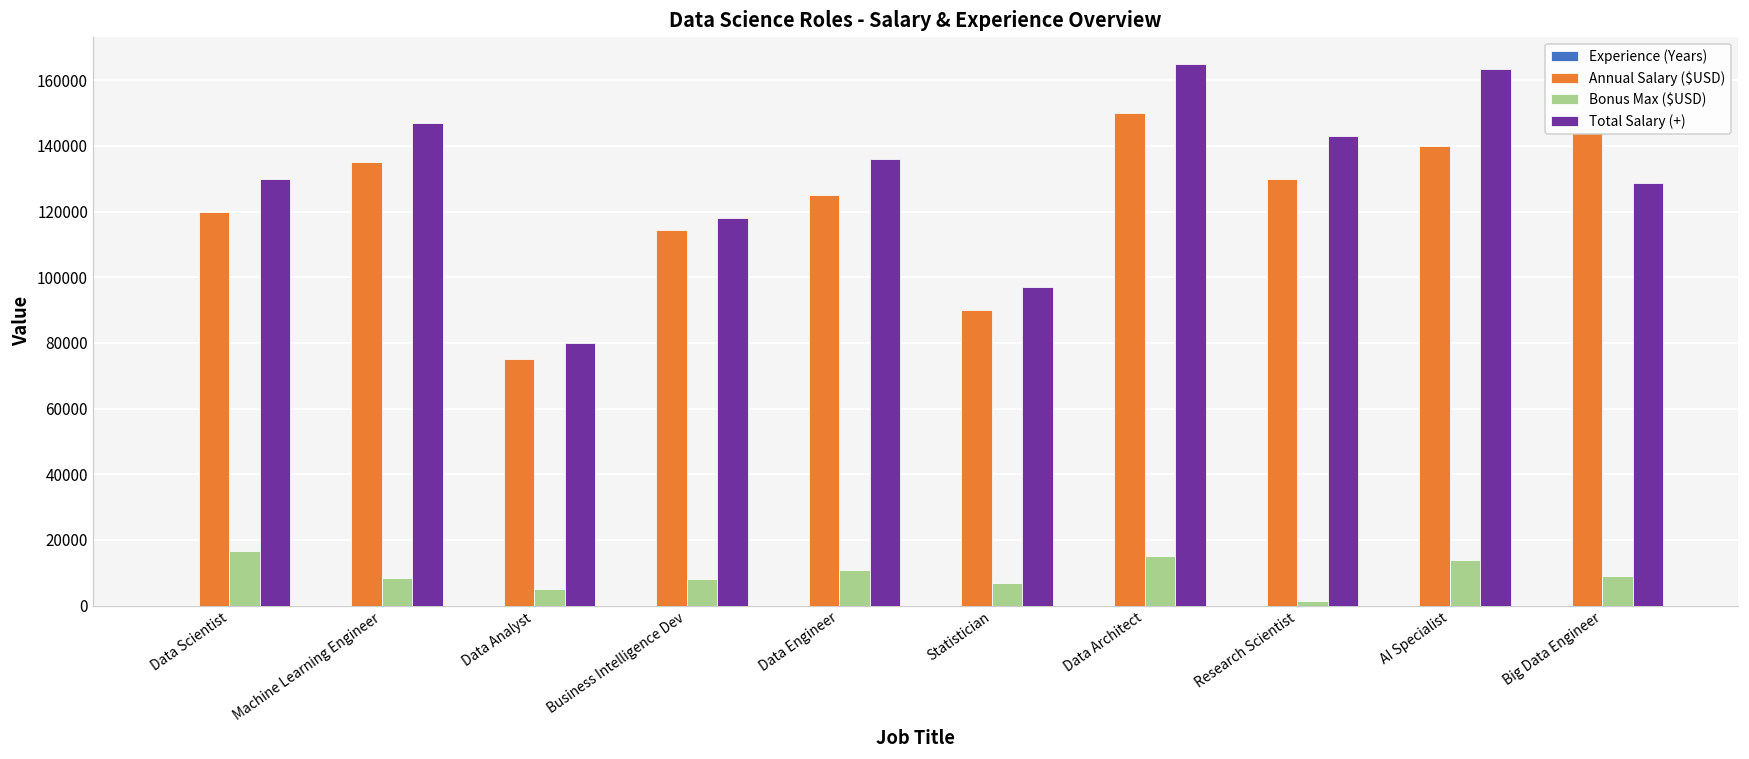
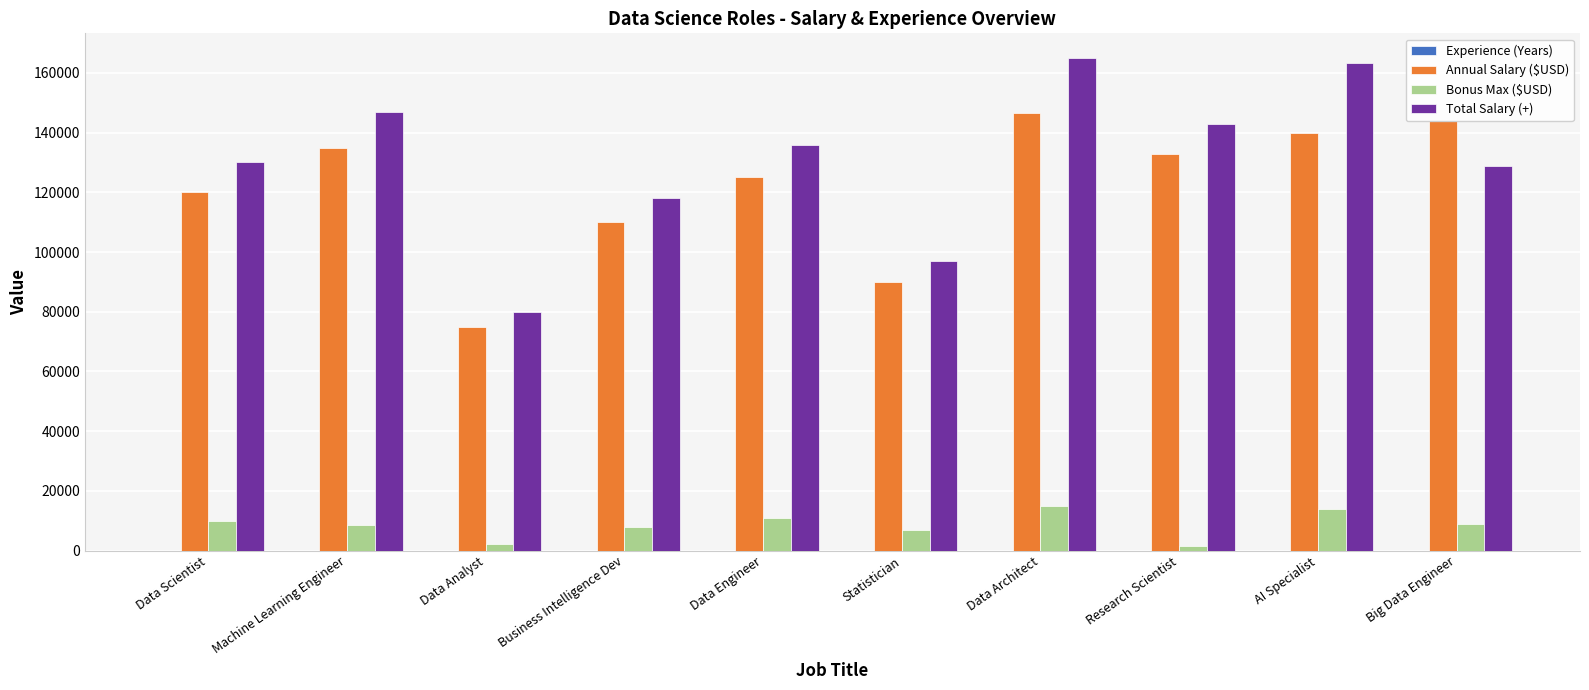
  {
    "Annual Salary ($USD)": {
      "Data Scientist": 120000,
      "Machine Learning Engineer": 135000,
      "Data Analyst": 75000,
-     "Business Intelligence Dev": 114000,
+     "Business Intelligence Dev": 110000,
      "Data Engineer": 125000,
      "Statistician": 90000,
-     "Data Architect": 150000,
-     "Research Scientist": 130000,
+     "Data Architect": 147000,
+     "Research Scientist": 133000,
      "AI Specialist": 140000
    },
    "Bonus Max ($USD)": {
-     "Data Scientist": 17000,
+     "Data Scientist": 10000,
      "Machine Learning Engineer": 9000,
-     "Data Analyst": 5000,
+     "Data Analyst": 2000,
      "Business Intelligence Dev": 8000,
      "Data Engineer": 11000,
      "Statistician": 7000,
      "Data Architect": 15000,
      "Research Scientist": 2000,
      "AI Specialist": 14000,
      "Big Data Engineer": 9000
    },
    "Total Salary (+)": {
      "Data Scientist": 130000,
      "Machine Learning Engineer": 147000,
      "Data Analyst": 80000,
      "Business Intelligence Dev": 118000,
      "Data Engineer": 136000,
      "Statistician": 97000,
      "Data Architect": 165000,
      "Research Scientist": 143000,
      "AI Specialist": 163000,
      "Big Data Engineer": 129000
    }
  }
